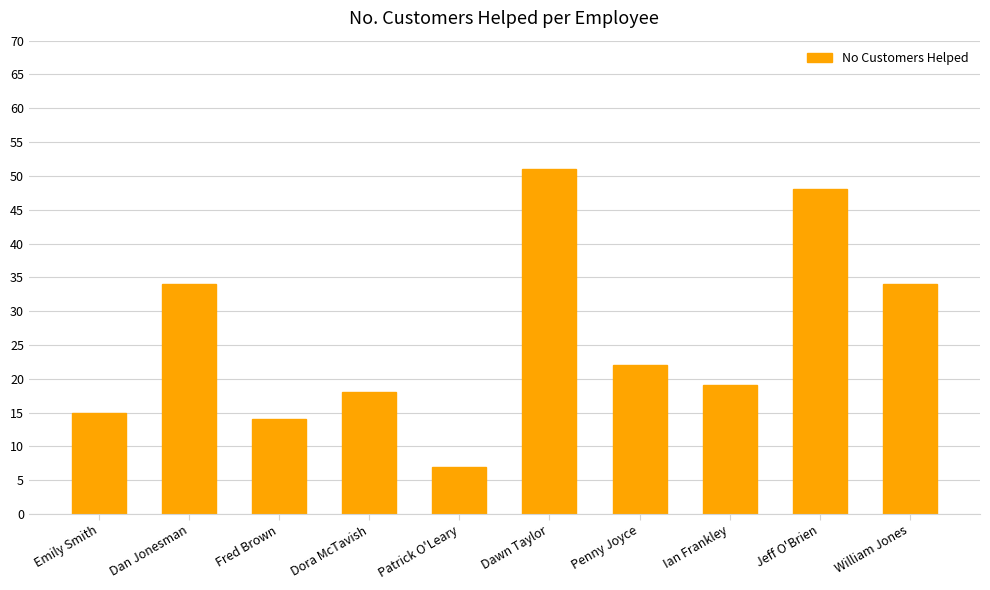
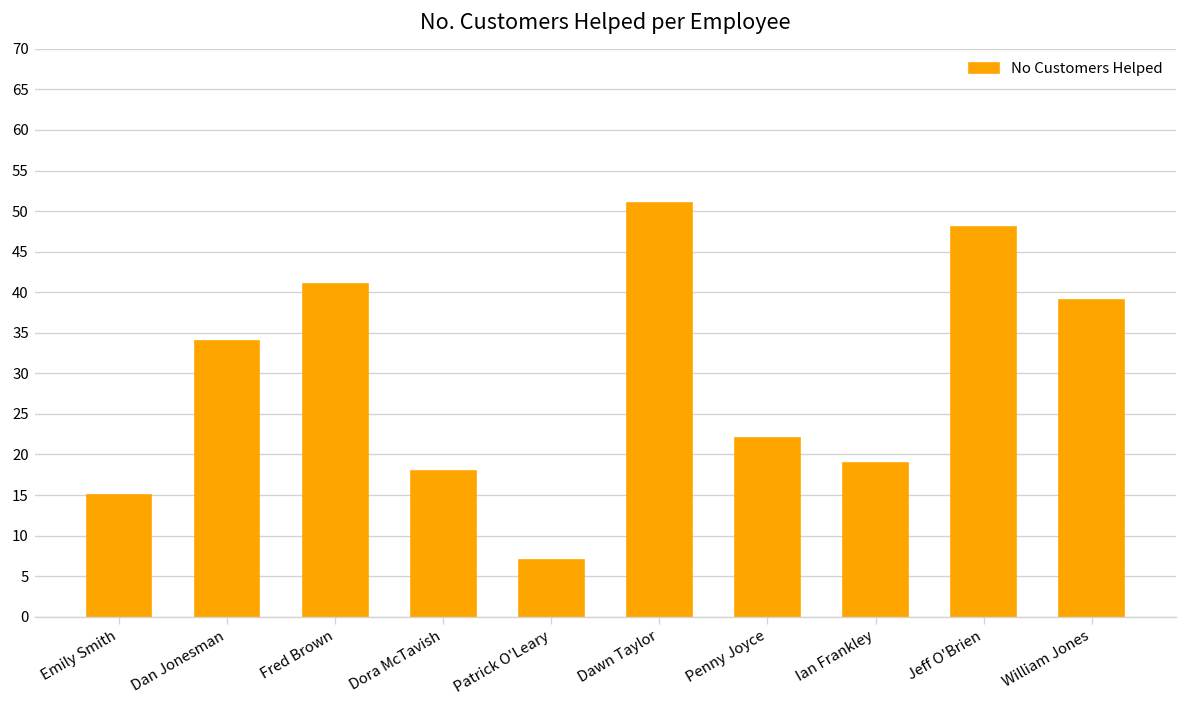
  {
    "Emily Smith": 15,
    "Dan Jonesman": 34,
-   "Fred Brown": 14,
+   "Fred Brown": 41,
    "Dora McTavish": 18,
    "Patrick O'Leary": 7,
    "Dawn Taylor": 51,
    "Penny Joyce": 22,
    "Ian Frankley": 19,
    "Jeff O'Brien": 48,
-   "William Jones": 34
+   "William Jones": 39
  }
